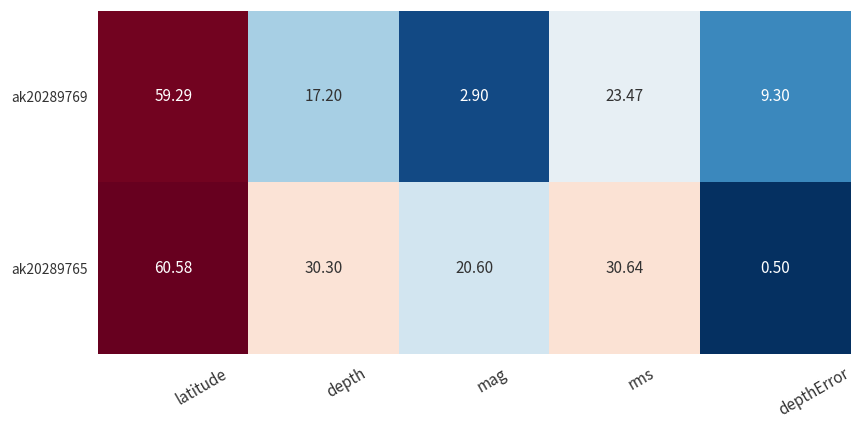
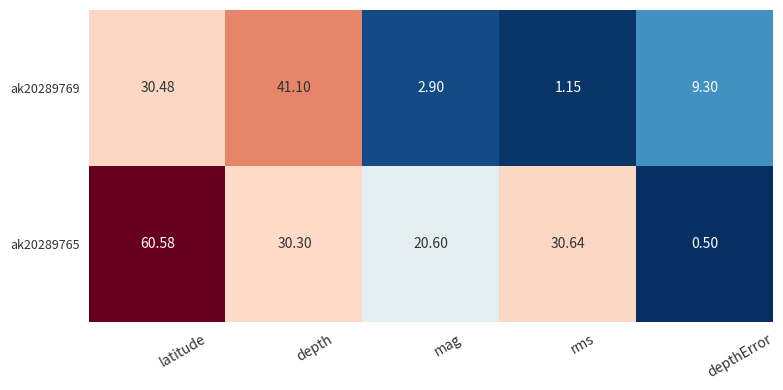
  {
    "ak20289769": {
-     "latitude": 59.29,
-     "depth": 17.20,
+     "latitude": 30.48,
+     "depth": 41.10,
      "mag": 2.90,
-     "rms": 23.47,
+     "rms": 1.15,
      "depthError": 9.30
    },
    "ak20289765": {
      "latitude": 60.58,
      "depth": 30.30,
      "mag": 20.60,
      "rms": 30.64,
      "depthError": 0.50
    }
  }
